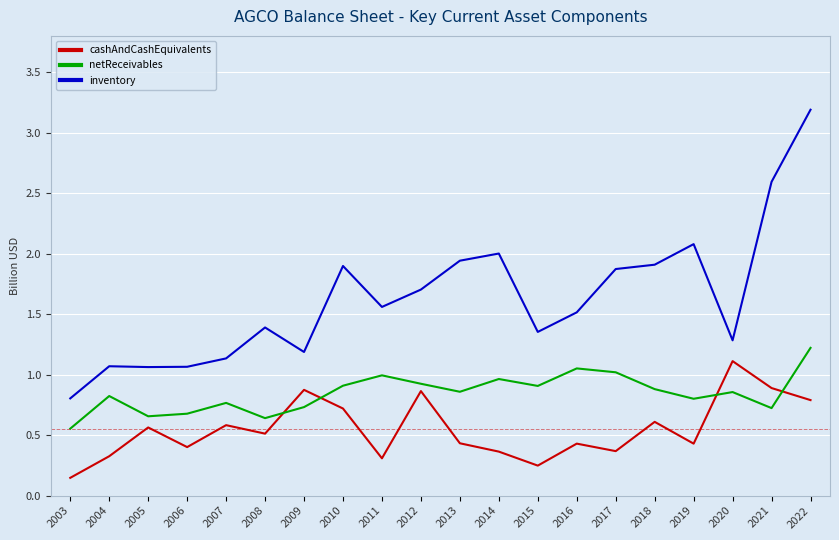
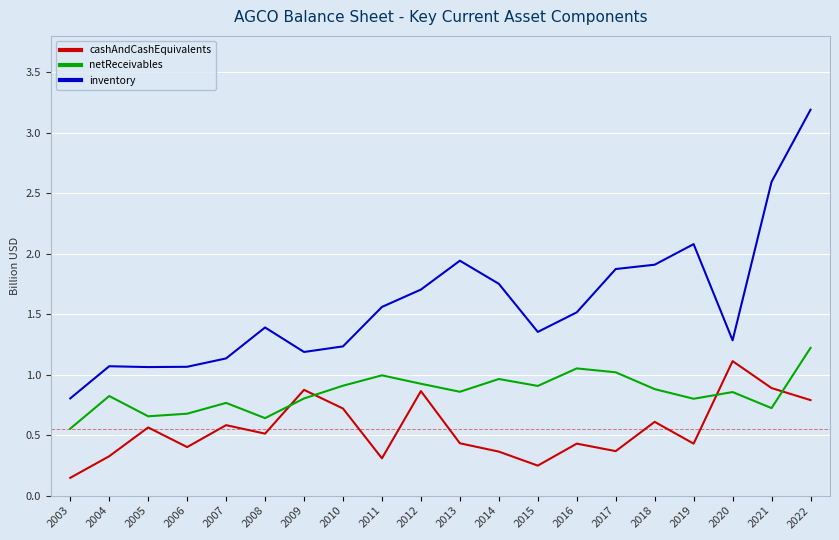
  {
    "cashAndCashEquivalents": {
      "2003": 0.15,
      "2004": 0.33,
      "2005": 0.56,
      "2006": 0.40,
      "2007": 0.58,
      "2008": 0.51,
      "2009": 0.87,
      "2010": 0.72,
      "2011": 0.31,
      "2012": 0.86,
      "2013": 0.43,
      "2014": 0.36,
      "2015": 0.25,
      "2016": 0.43,
      "2017": 0.37,
      "2018": 0.61,
      "2019": 0.43,
      "2020": 1.11,
      "2021": 0.89,
      "2022": 0.79
    },
    "netReceivables": {
      "2003": 0.55,
      "2004": 0.82,
      "2005": 0.66,
      "2006": 0.68,
      "2007": 0.77,
      "2008": 0.64,
-     "2009": 0.73,
+     "2009": 0.80,
      "2010": 0.91,
      "2011": 0.99,
      "2012": 0.92,
      "2013": 0.86,
      "2014": 0.96,
      "2015": 0.91,
      "2016": 1.05,
      "2017": 1.02,
      "2018": 0.88,
      "2019": 0.80,
      "2020": 0.86,
      "2021": 0.72,
      "2022": 1.22
    },
    "inventory": {
      "2003": 0.80,
      "2004": 1.07,
      "2005": 1.06,
      "2006": 1.06,
      "2007": 1.13,
      "2008": 1.39,
      "2009": 1.19,
-     "2010": 1.90,
+     "2010": 1.23,
      "2011": 1.56,
      "2012": 1.70,
      "2013": 1.94,
-     "2014": 2.00,
+     "2014": 1.75,
      "2015": 1.35,
      "2016": 1.51,
      "2017": 1.87,
      "2018": 1.91,
      "2019": 2.08,
      "2020": 1.28,
      "2021": 2.59,
      "2022": 3.19
    }
  }
